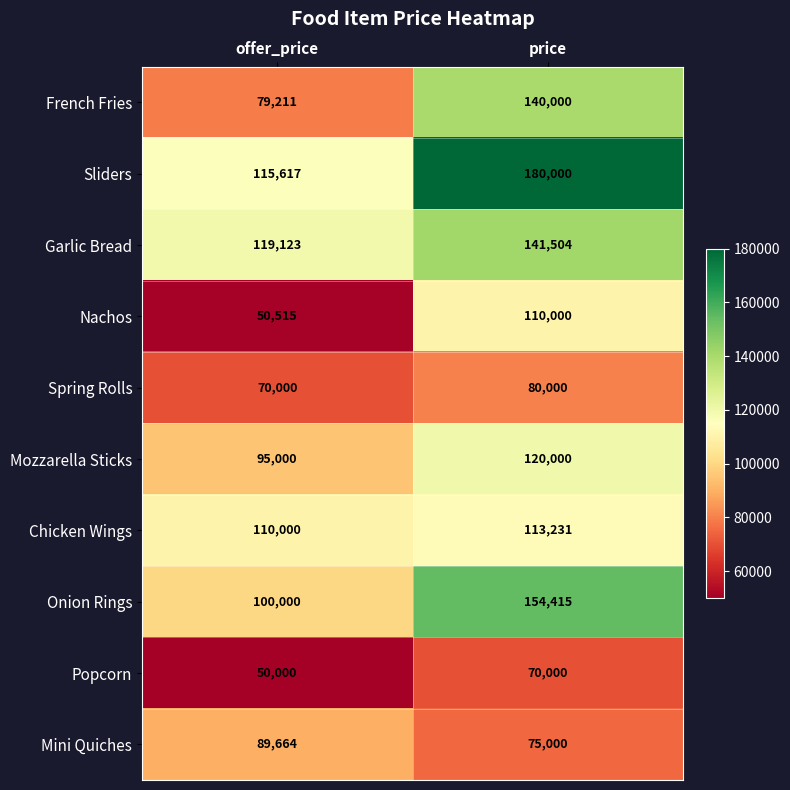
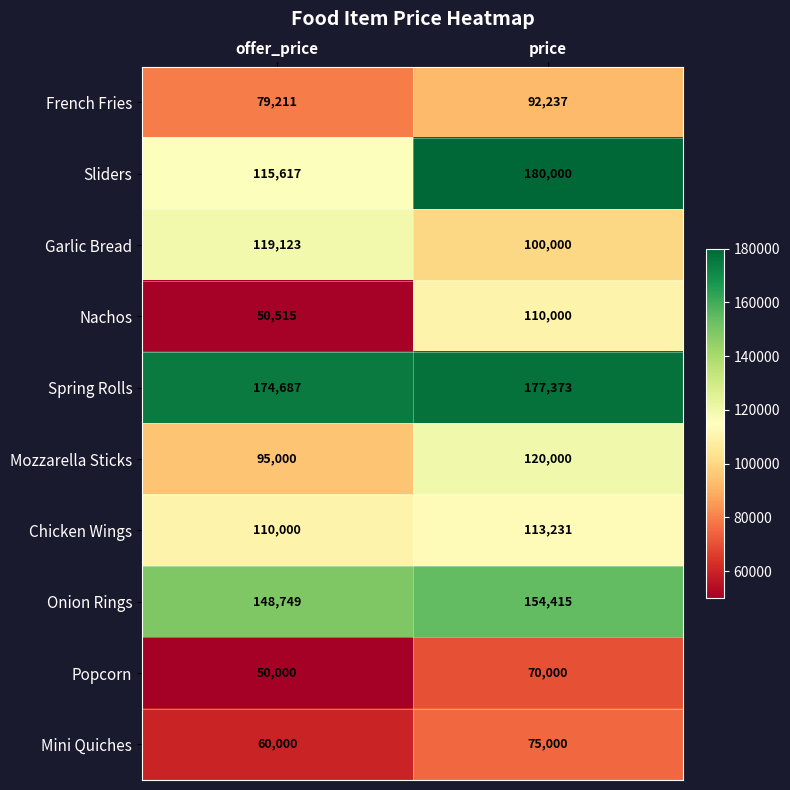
  {
    "French Fries": {
      "offer_price": "79,211",
-     "price": "140,000"
+     "price": "92,237"
    },
    "Sliders": {
      "offer_price": "115,617",
      "price": "180,000"
    },
    "Garlic Bread": {
      "offer_price": "119,123",
-     "price": "141,504"
+     "price": "100,000"
    },
    "Nachos": {
      "offer_price": "50,515",
      "price": "110,000"
    },
    "Spring Rolls": {
-     "offer_price": "70,000",
-     "price": "80,000"
+     "offer_price": "174,687",
+     "price": "177,373"
    },
    "Mozzarella Sticks": {
      "offer_price": "95,000",
      "price": "120,000"
    },
    "Chicken Wings": {
      "offer_price": "110,000",
      "price": "113,231"
    },
    "Onion Rings": {
-     "offer_price": "100,000",
+     "offer_price": "148,749",
      "price": "154,415"
    },
    "Popcorn": {
      "offer_price": "50,000",
      "price": "70,000"
    },
    "Mini Quiches": {
-     "offer_price": "89,664",
+     "offer_price": "60,000",
      "price": "75,000"
    }
  }
